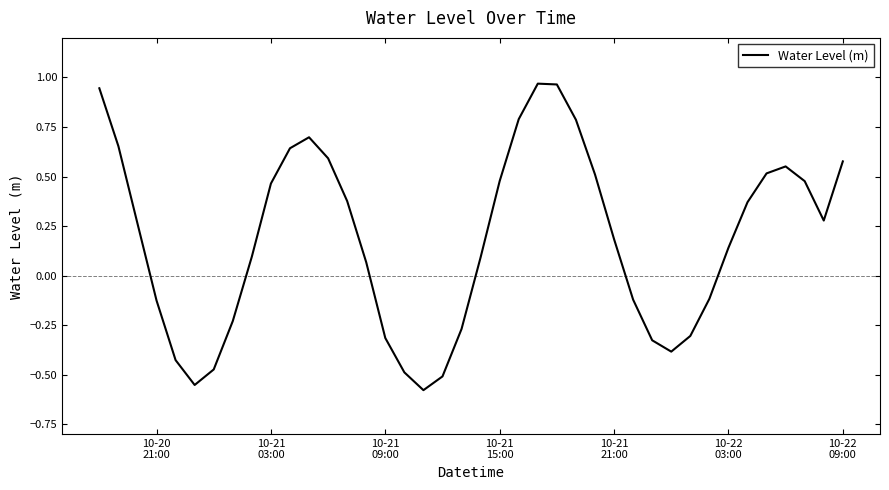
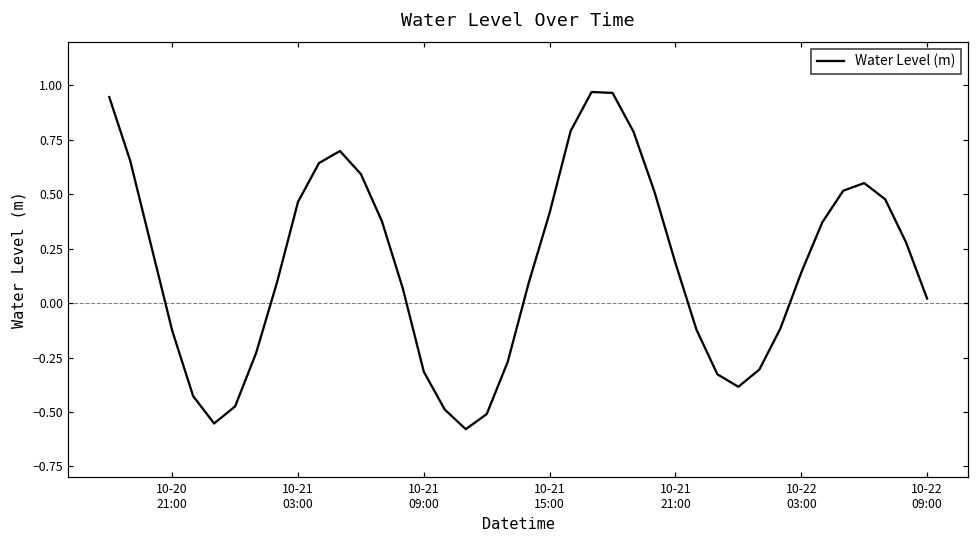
  {
    "10-20 21:00": -0.13,
    "10-21 03:00": 0.46,
    "10-21 09:00": -0.32,
-   "10-21 15:00": 0.48,
+   "10-21 15:00": 0.41,
    "10-21 21:00": 0.18,
    "10-22 03:00": 0.14,
-   "10-22 09:00": 0.58
+   "10-22 09:00": 0.02
  }
